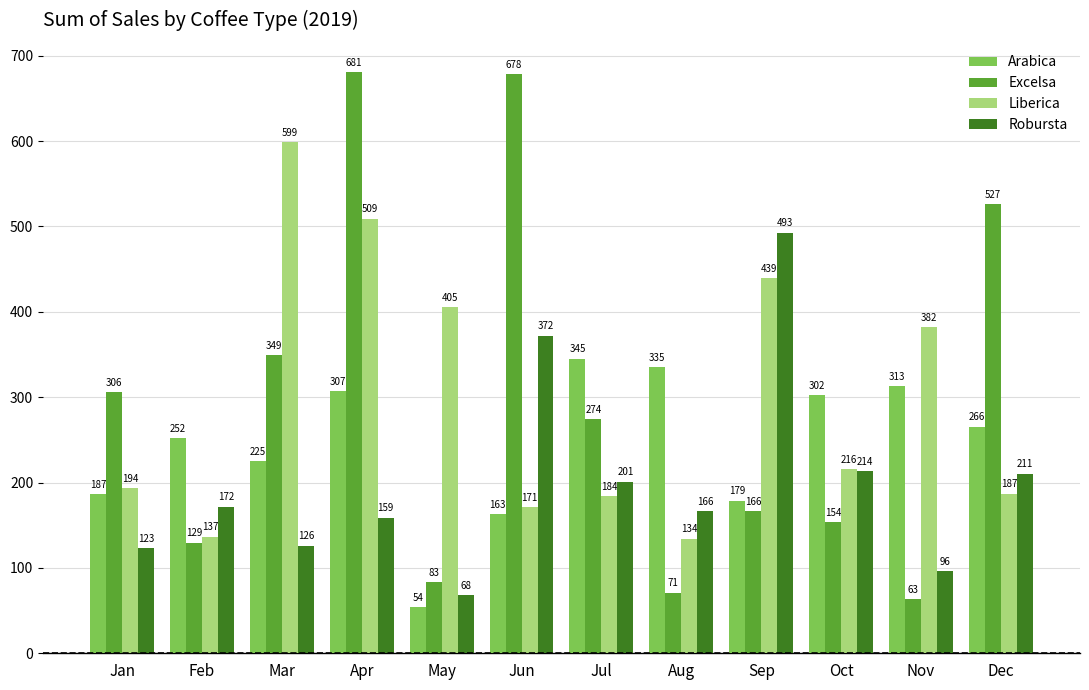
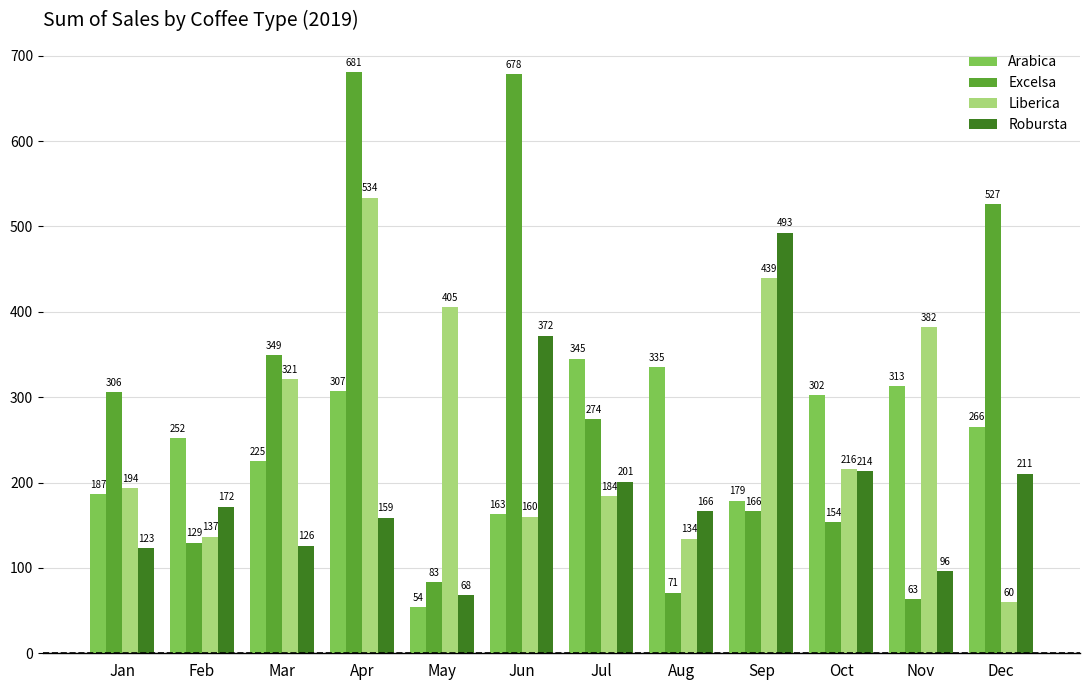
  {
    "Liberica": {
      "Jan": 194,
      "Feb": 137,
-     "Mar": 599,
-     "Apr": 509,
+     "Mar": 321,
+     "Apr": 534,
      "May": 405,
-     "Jun": 171,
+     "Jun": 160,
      "Jul": 184,
      "Aug": 134,
      "Sep": 439,
      "Oct": 216,
      "Nov": 382,
-     "Dec": 187
+     "Dec": 60
    }
  }
